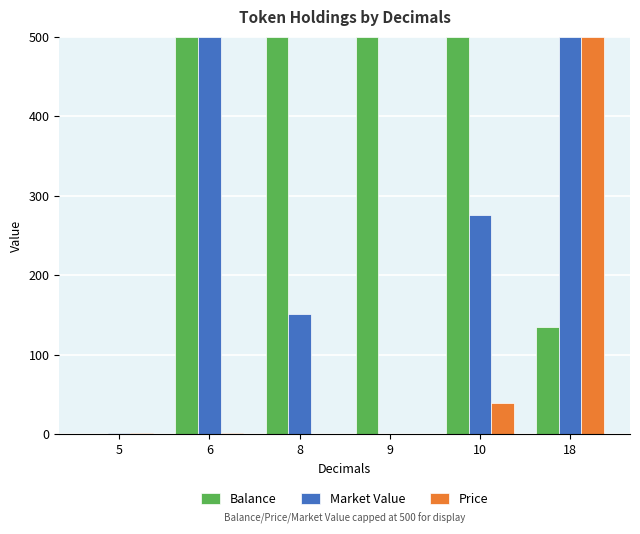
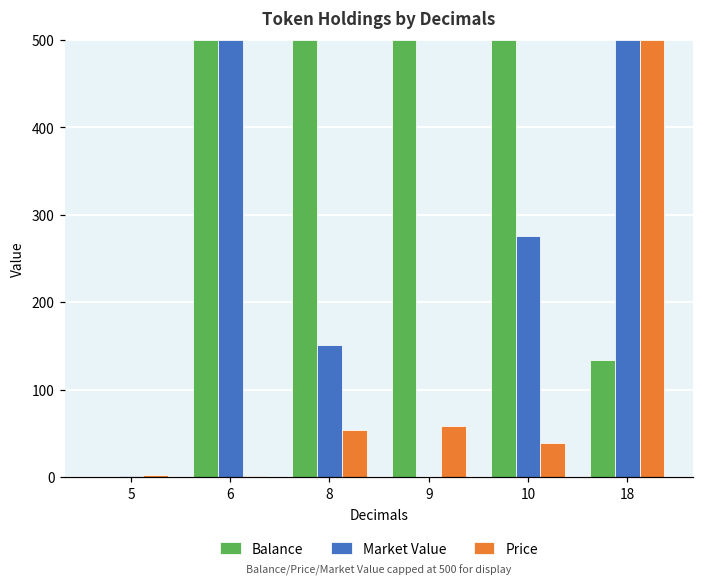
  {
    "Balance": {
      "6": 500,
      "8": 500,
      "9": 500,
      "10": 500,
      "18": 130
    },
    "Market Value": {
      "6": 500,
      "8": 150,
      "10": 280,
      "18": 500
    },
    "Price": {
-     "8": 0,
-     "9": 0,
+     "8": 50,
+     "9": 60,
      "10": 40,
      "18": 500
    }
  }
